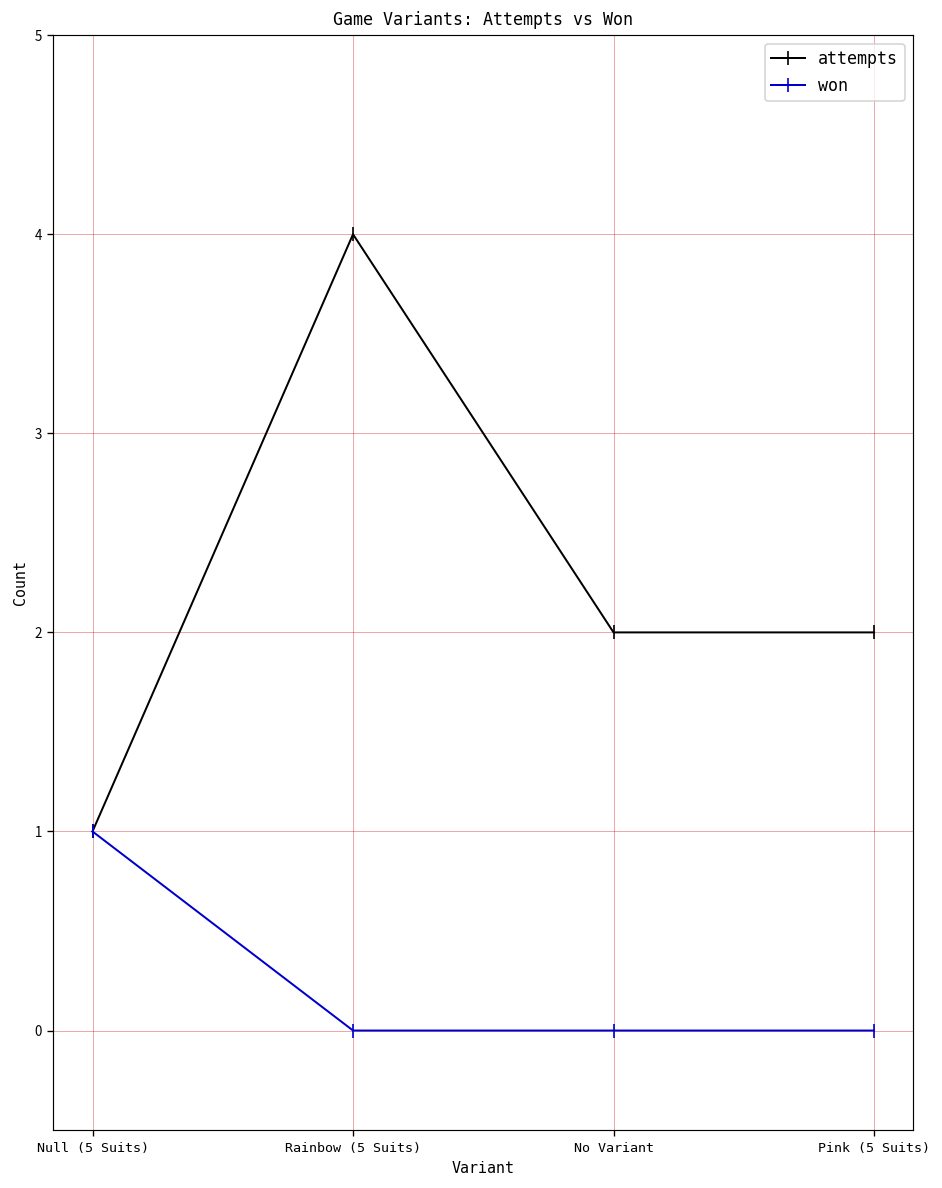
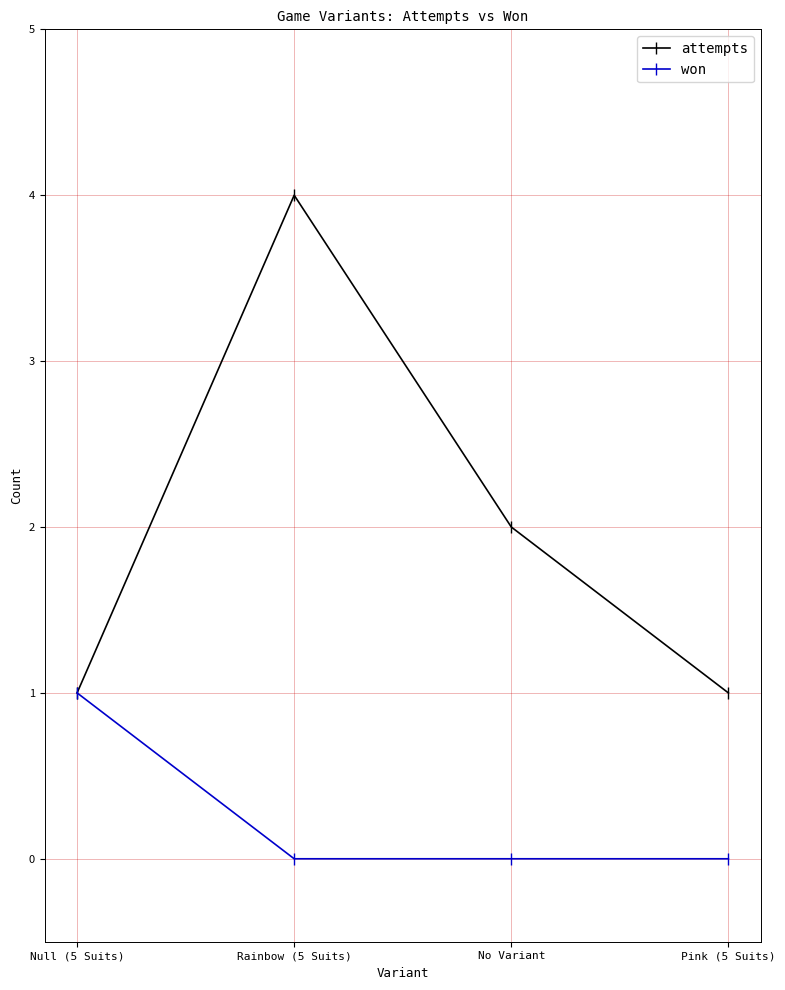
  {
    "attempts": {
      "Rainbow (5 Suits)": 4,
      "No Variant": 2,
-     "Pink (5 Suits)": 2
+     "Pink (5 Suits)": 1
    },
    "won": {
      "Rainbow (5 Suits)": 0,
      "No Variant": 0,
      "Pink (5 Suits)": 0
    }
  }
